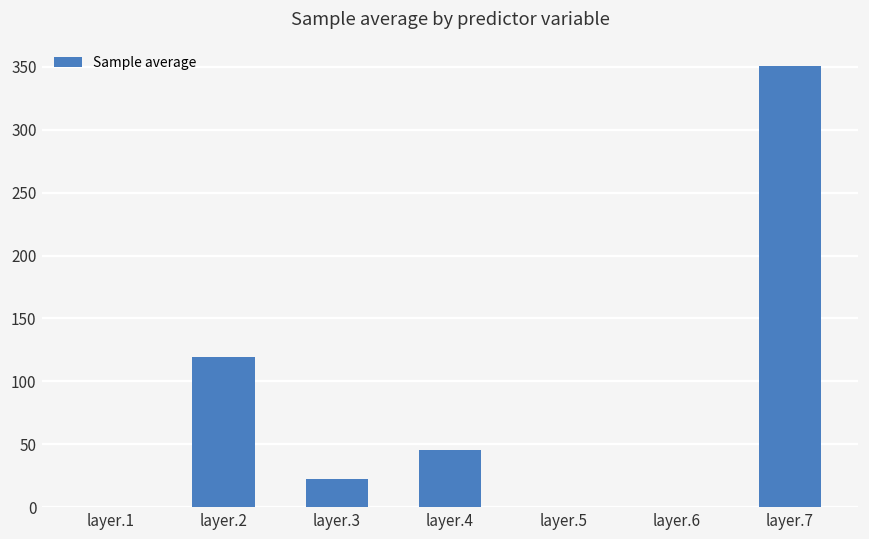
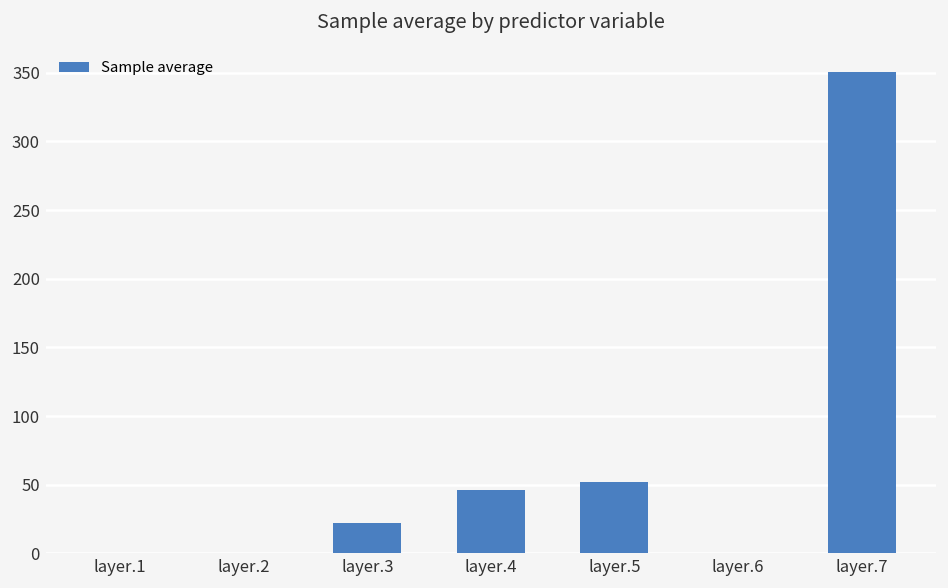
  {
-   "layer.2": 120,
+   "layer.2": 0,
    "layer.3": 22,
    "layer.4": 46,
-   "layer.5": 0,
+   "layer.5": 52,
    "layer.7": 351
  }
